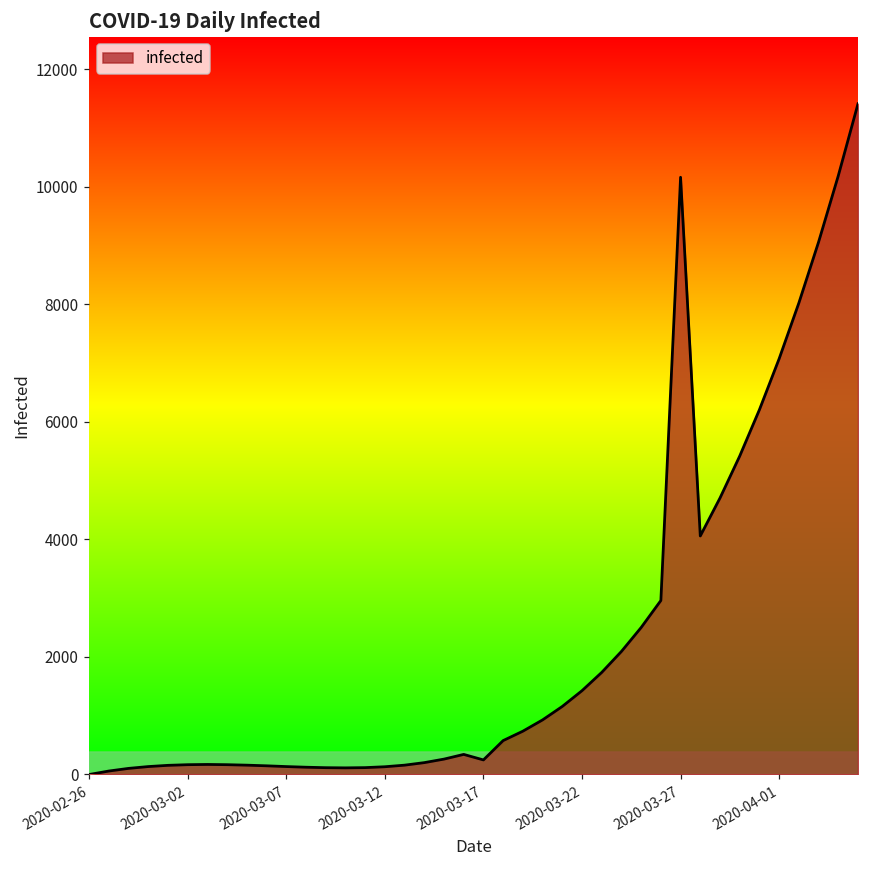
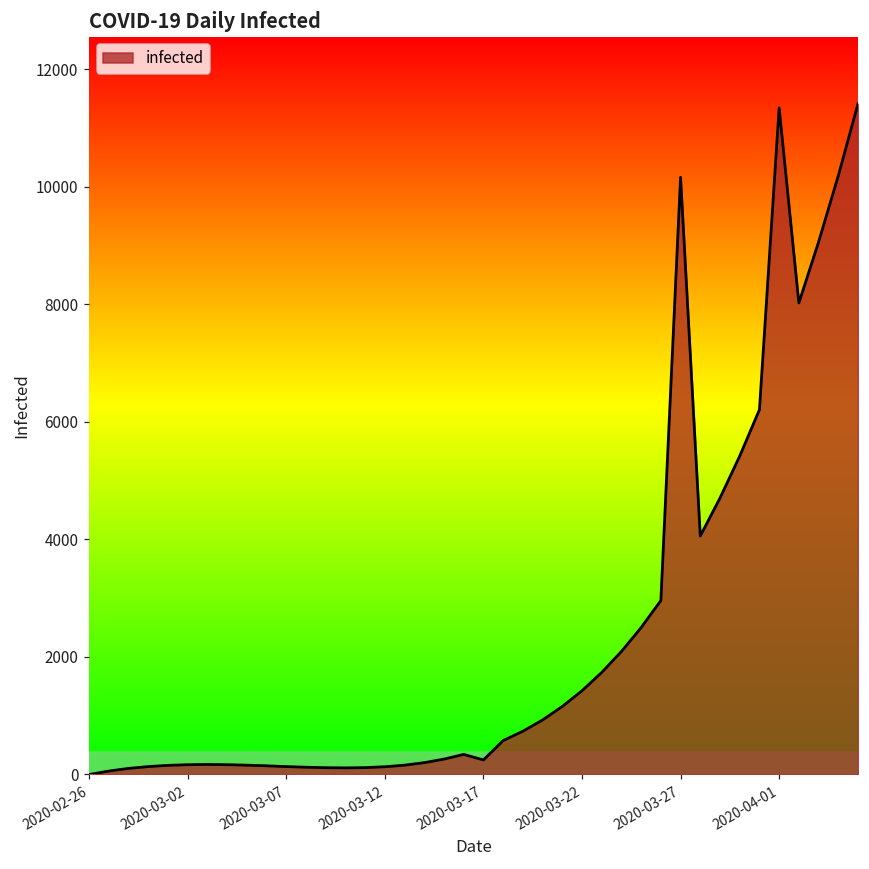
  {
    "2020-03-22": 1400,
    "2020-03-27": 10200,
-   "2020-04-01": 7100
+   "2020-04-01": 11300
  }
